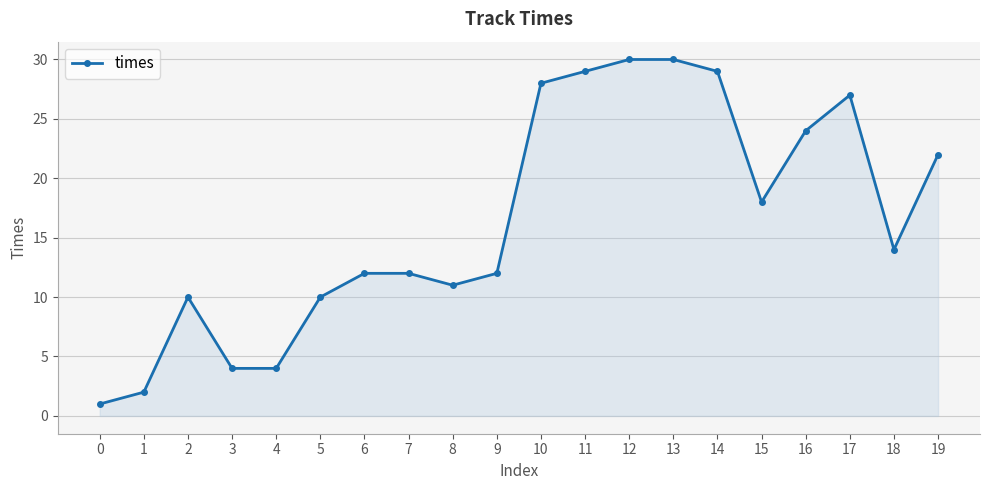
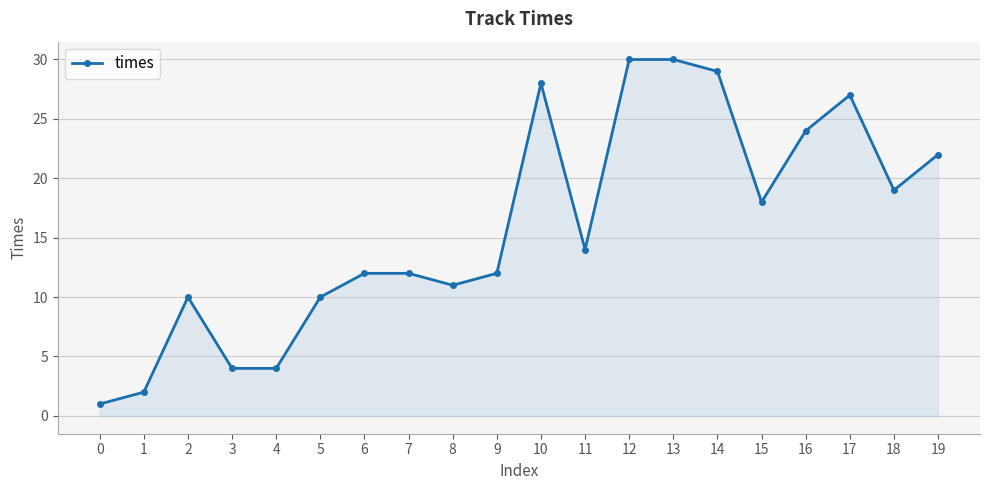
  {
    "0": 1,
    "1": 2,
    "2": 10,
    "3": 4,
    "4": 4,
    "5": 10,
    "6": 12,
    "7": 12,
    "8": 11,
    "9": 12,
    "10": 28,
-   "11": 29,
+   "11": 14,
    "12": 30,
    "13": 30,
    "14": 29,
    "15": 18,
    "16": 24,
    "17": 27,
-   "18": 14,
+   "18": 19,
    "19": 22
  }
